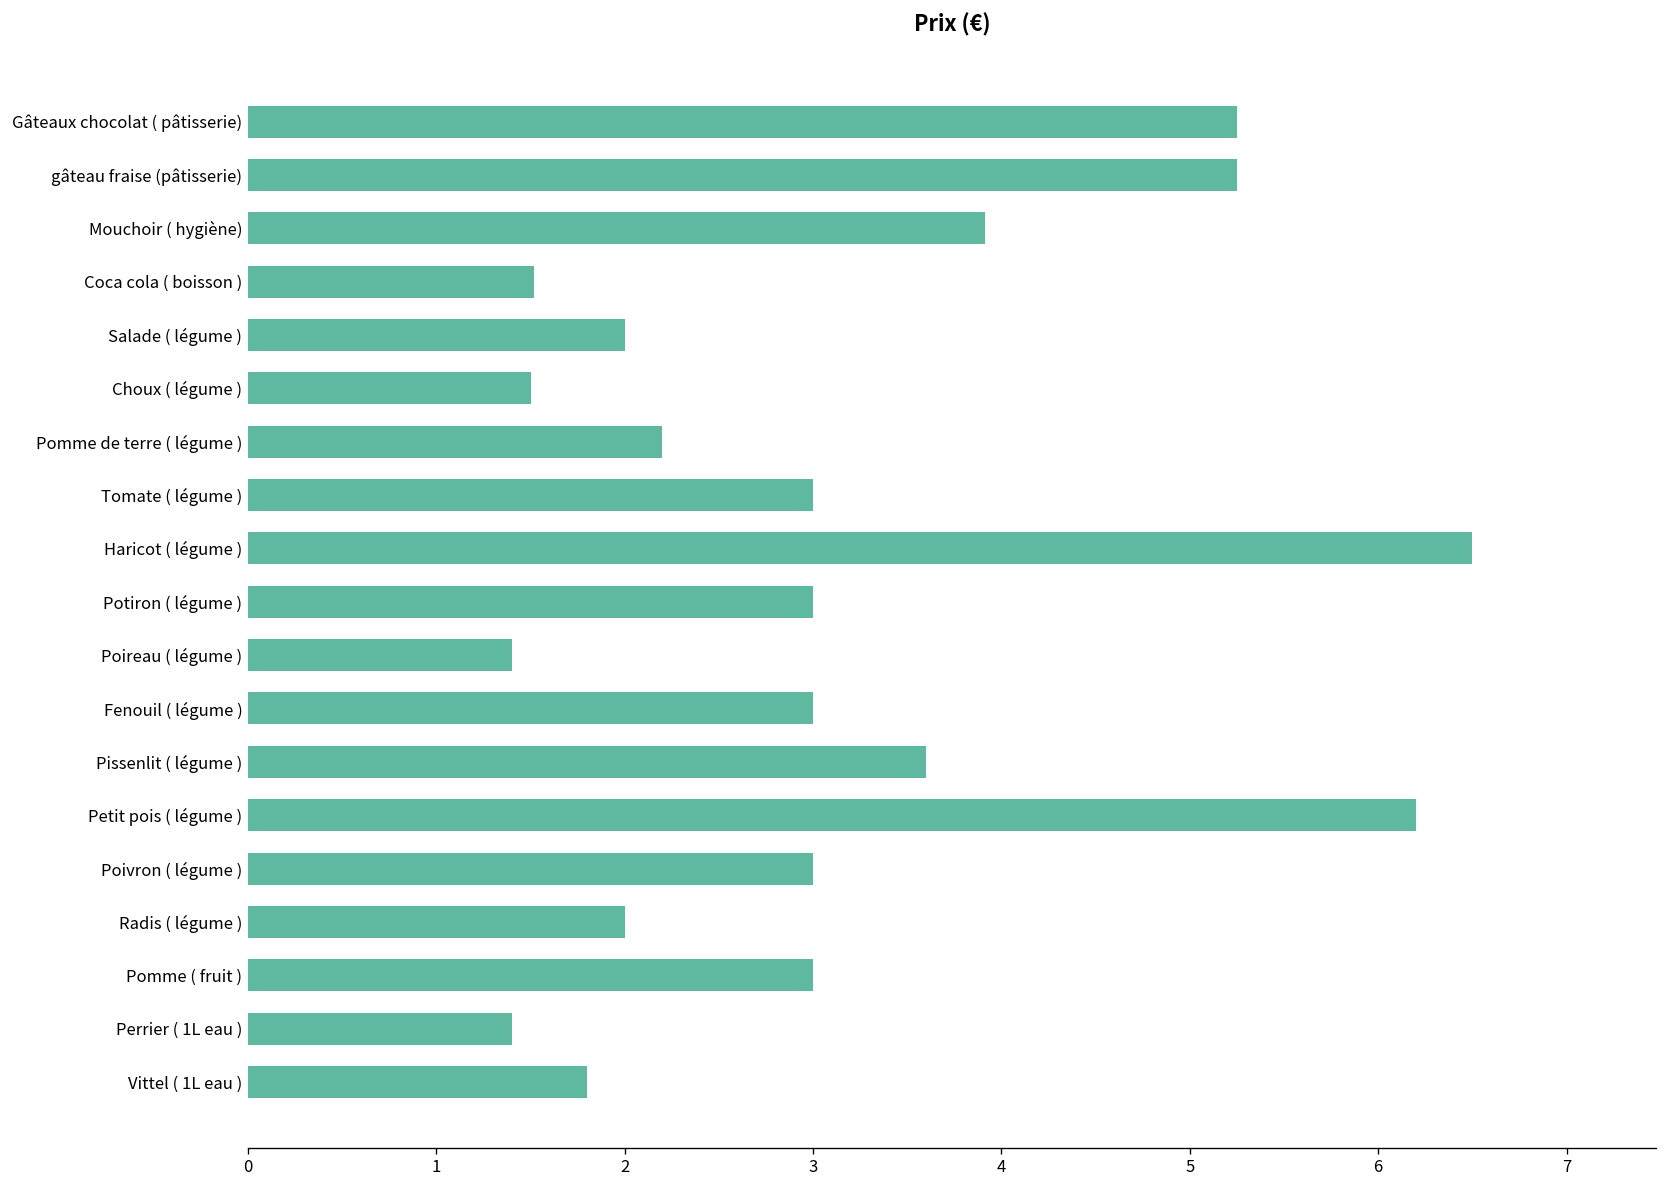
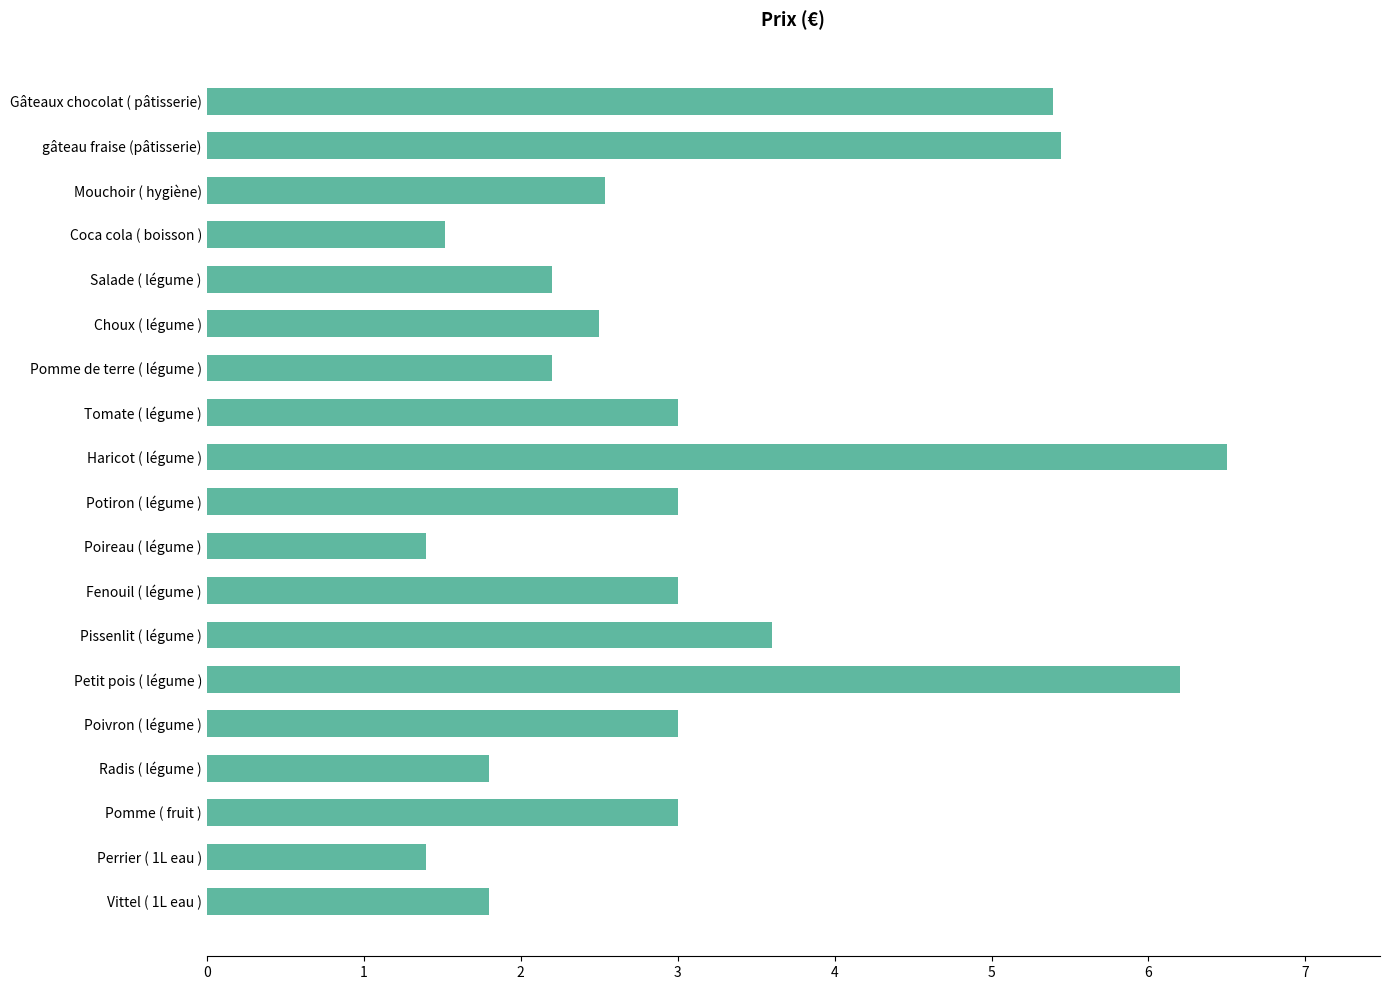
  {
-   "Gâteaux chocolat ( pâtisserie)": 5.25,
-   "gâteau fraise (pâtisserie)": 5.25,
-   "Mouchoir ( hygiène)": 3.91,
+   "Gâteaux chocolat ( pâtisserie)": 5.39,
+   "gâteau fraise (pâtisserie)": 5.44,
+   "Mouchoir ( hygiène)": 2.54,
    "Coca cola ( boisson )": 1.52,
-   "Salade ( légume )": 2.0,
-   "Choux ( légume )": 1.5,
+   "Salade ( légume )": 2.2,
+   "Choux ( légume )": 2.5,
    "Pomme de terre ( légume )": 2.20,
    "Tomate ( légume )": 3.00,
    "Haricot ( légume )": 6.50,
    "Potiron ( légume )": 3.00,
    "Poireau ( légume )": 1.40,
    "Fenouil ( légume )": 3.00,
    "Pissenlit ( légume )": 3.60,
    "Petit pois ( légume )": 6.20,
    "Poivron ( légume )": 3.00,
-   "Radis ( légume )": 2.0,
+   "Radis ( légume )": 1.8,
    "Pomme ( fruit )": 3.00,
    "Perrier ( 1L eau )": 1.40,
    "Vittel ( 1L eau )": 1.80
  }
